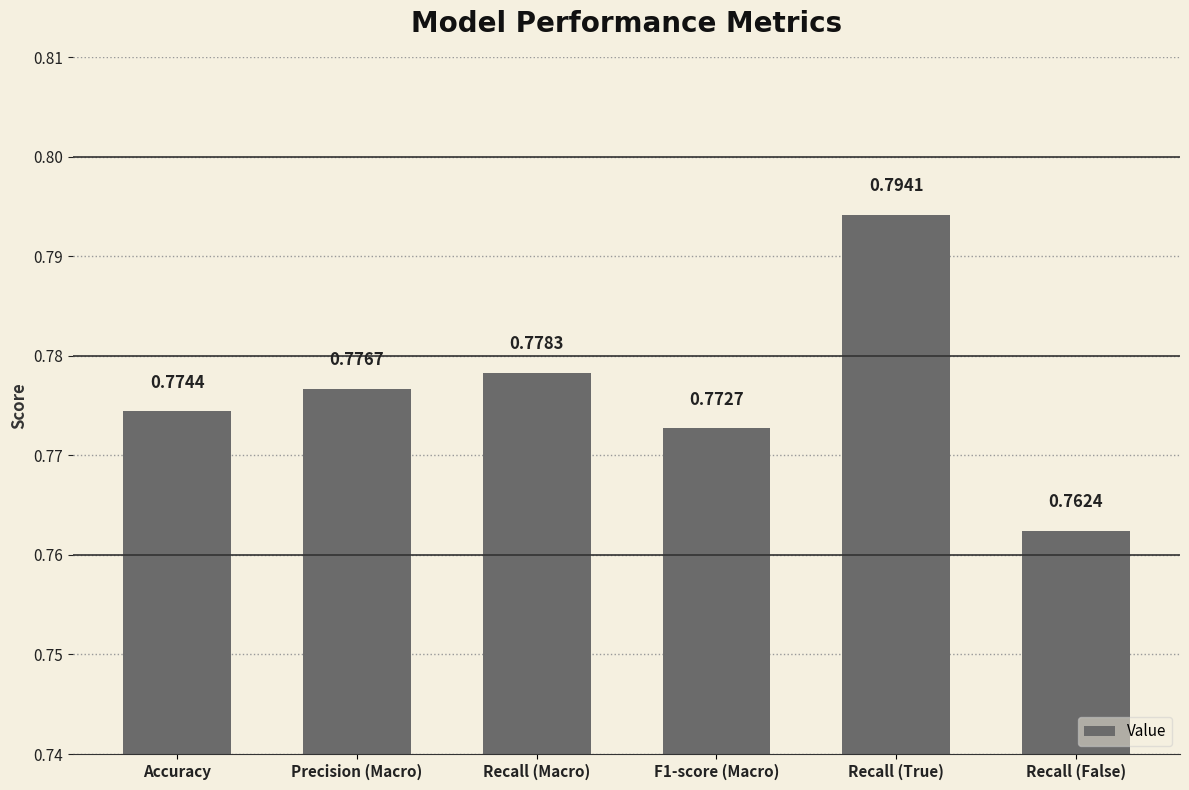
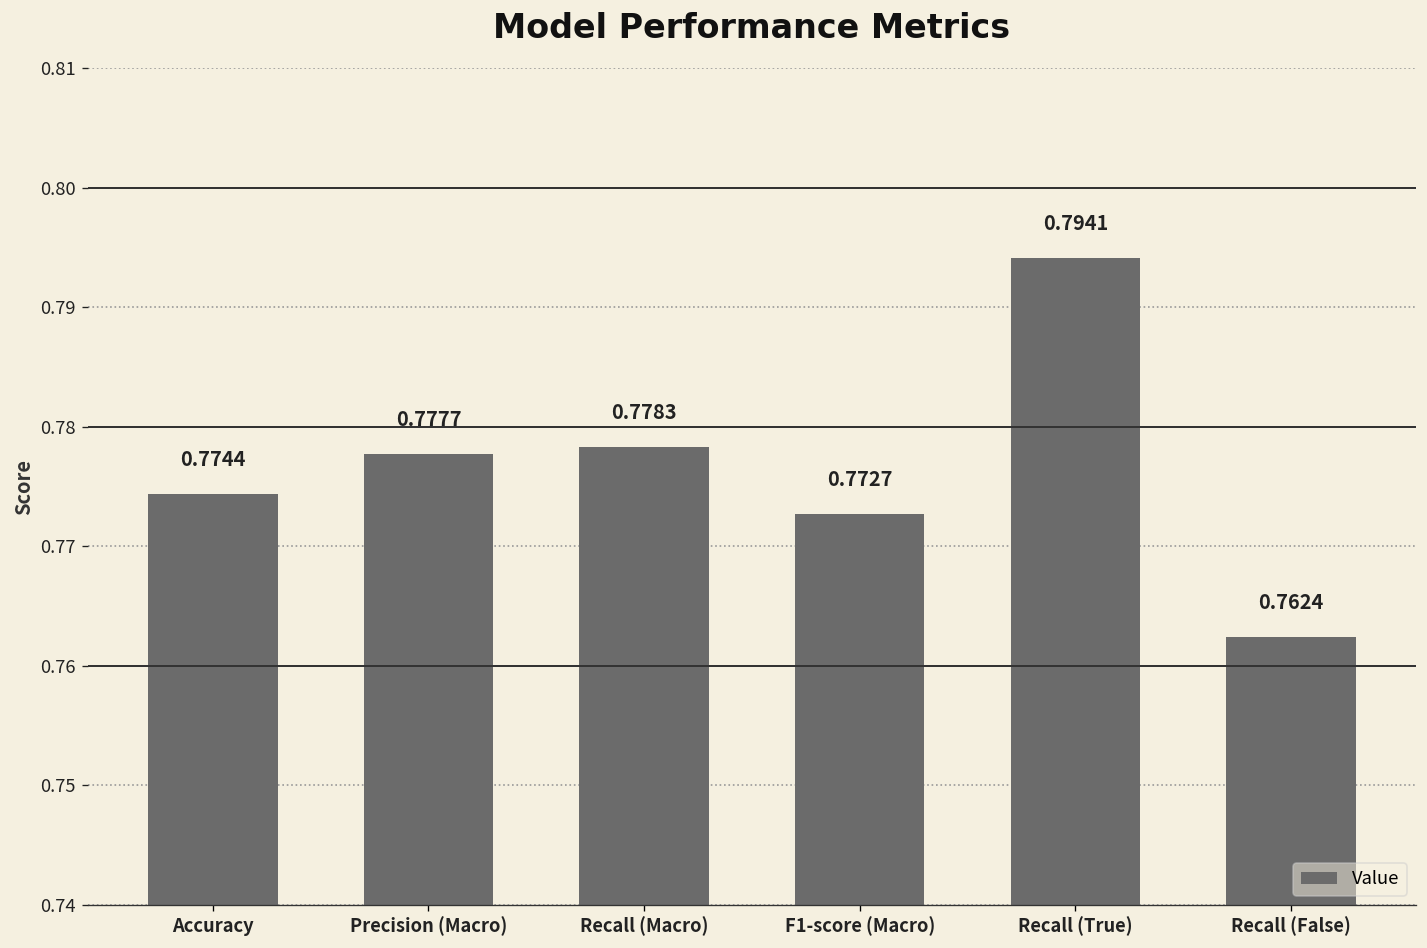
  {
    "Accuracy": 0.7744,
-   "Precision (Macro)": 0.7767,
+   "Precision (Macro)": 0.7777,
    "Recall (Macro)": 0.7783,
    "F1-score (Macro)": 0.7727,
    "Recall (True)": 0.7941,
    "Recall (False)": 0.7624
  }
